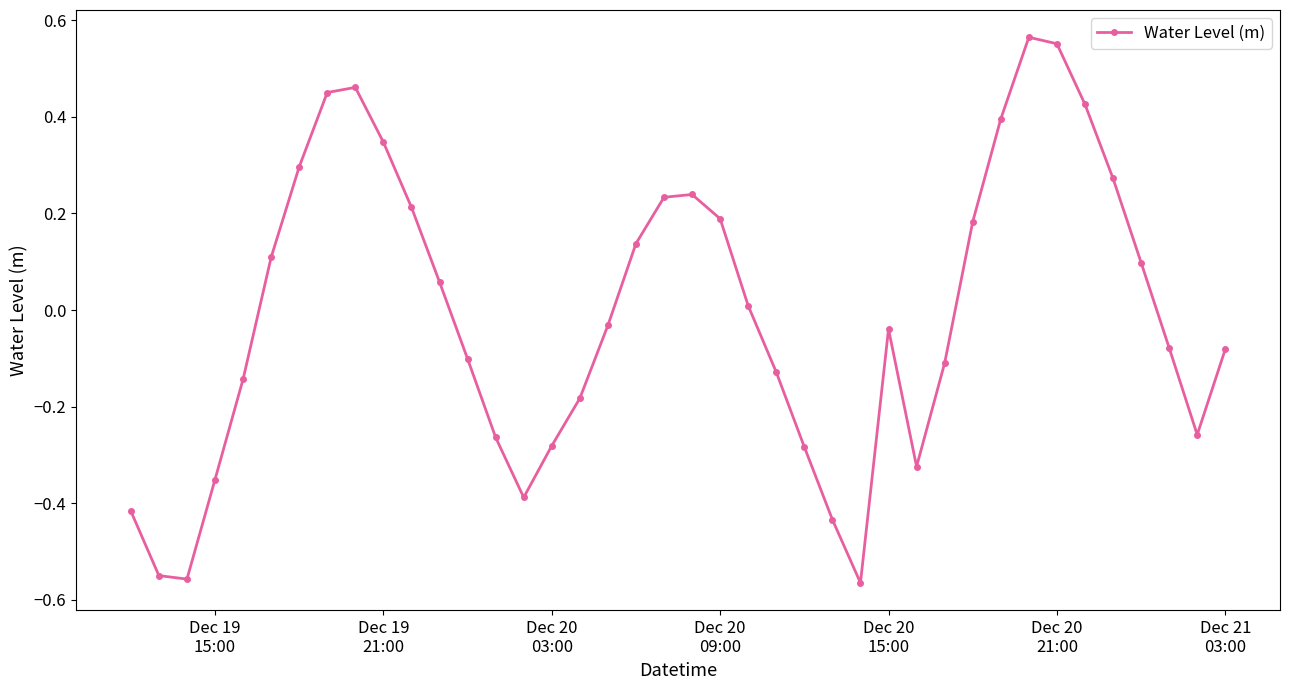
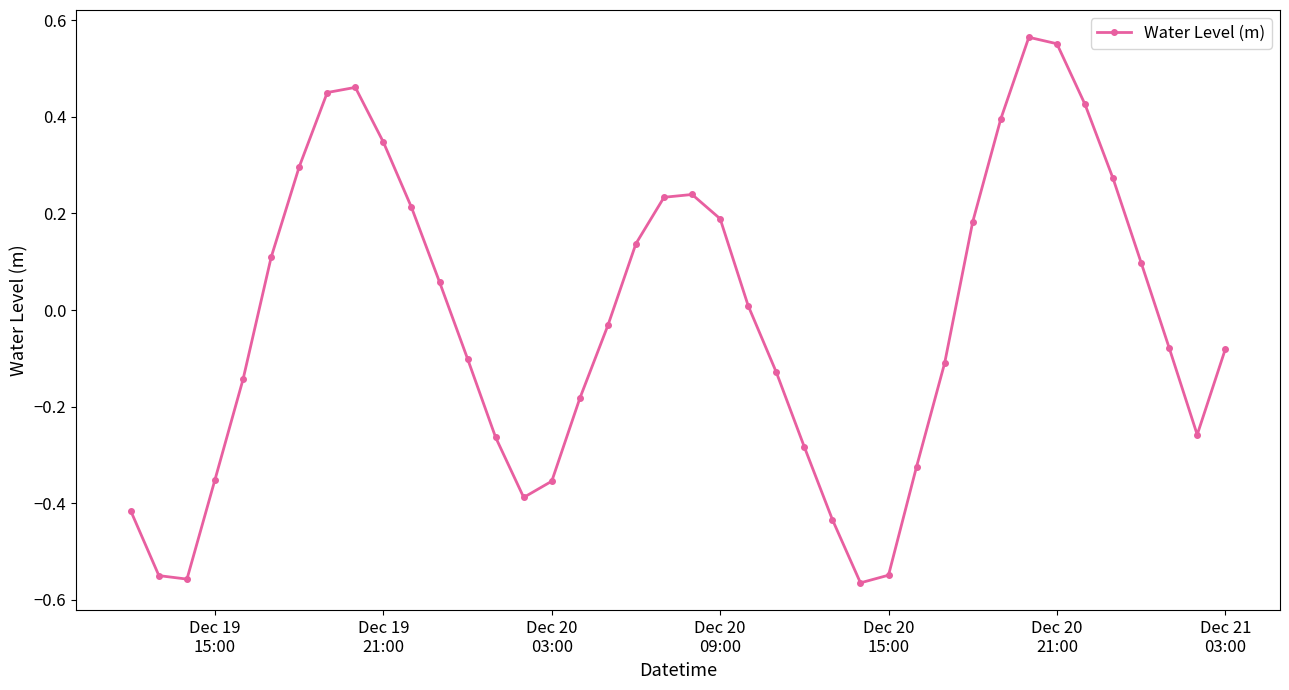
  {
    "Dec 19 15:00": -0.35,
    "Dec 19 21:00": 0.35,
-   "Dec 20 03:00": -0.28,
+   "Dec 20 03:00": -0.35,
    "Dec 20 09:00": 0.19,
-   "Dec 20 15:00": -0.04,
+   "Dec 20 15:00": -0.55,
    "Dec 20 21:00": 0.55,
    "Dec 21 03:00": -0.08
  }
